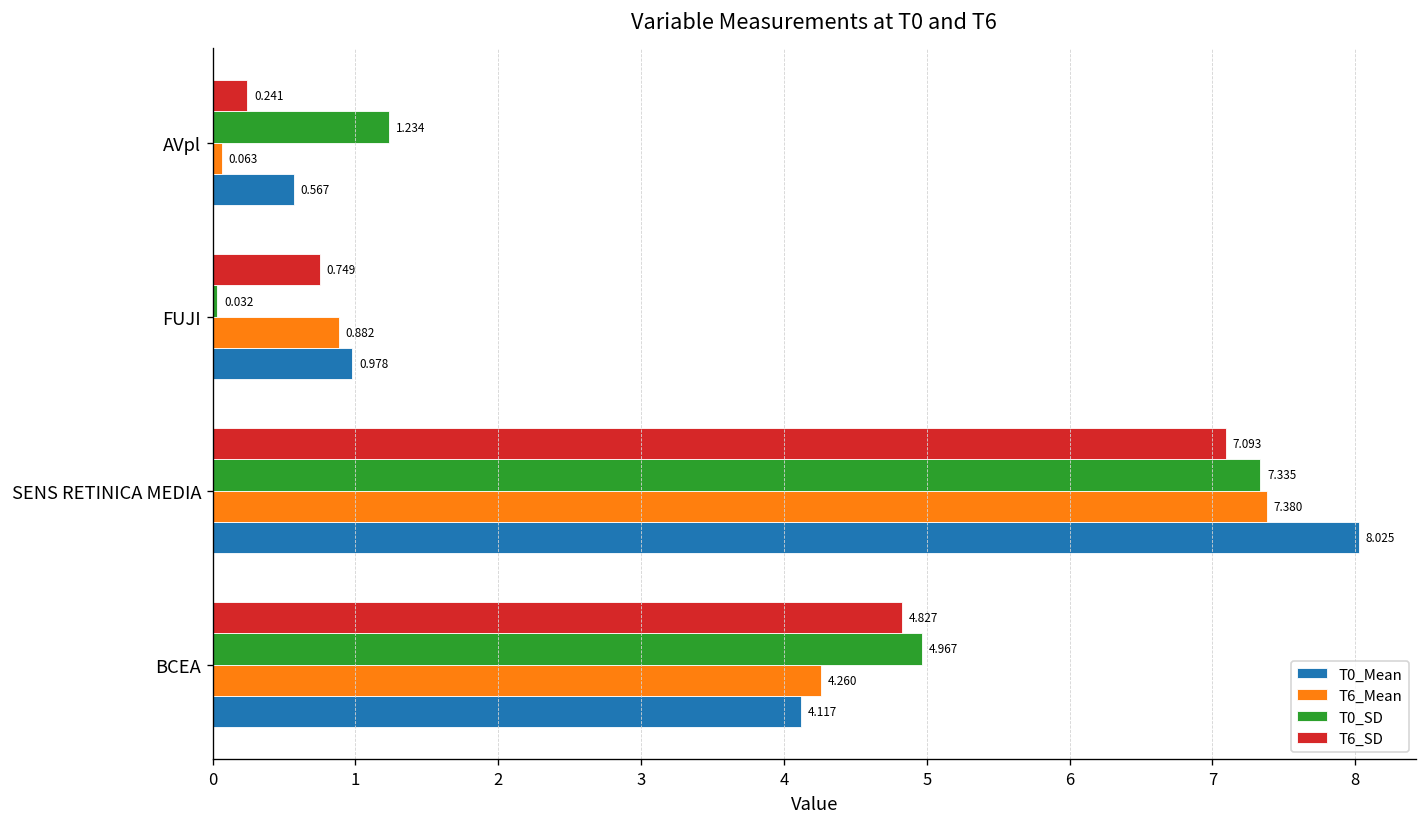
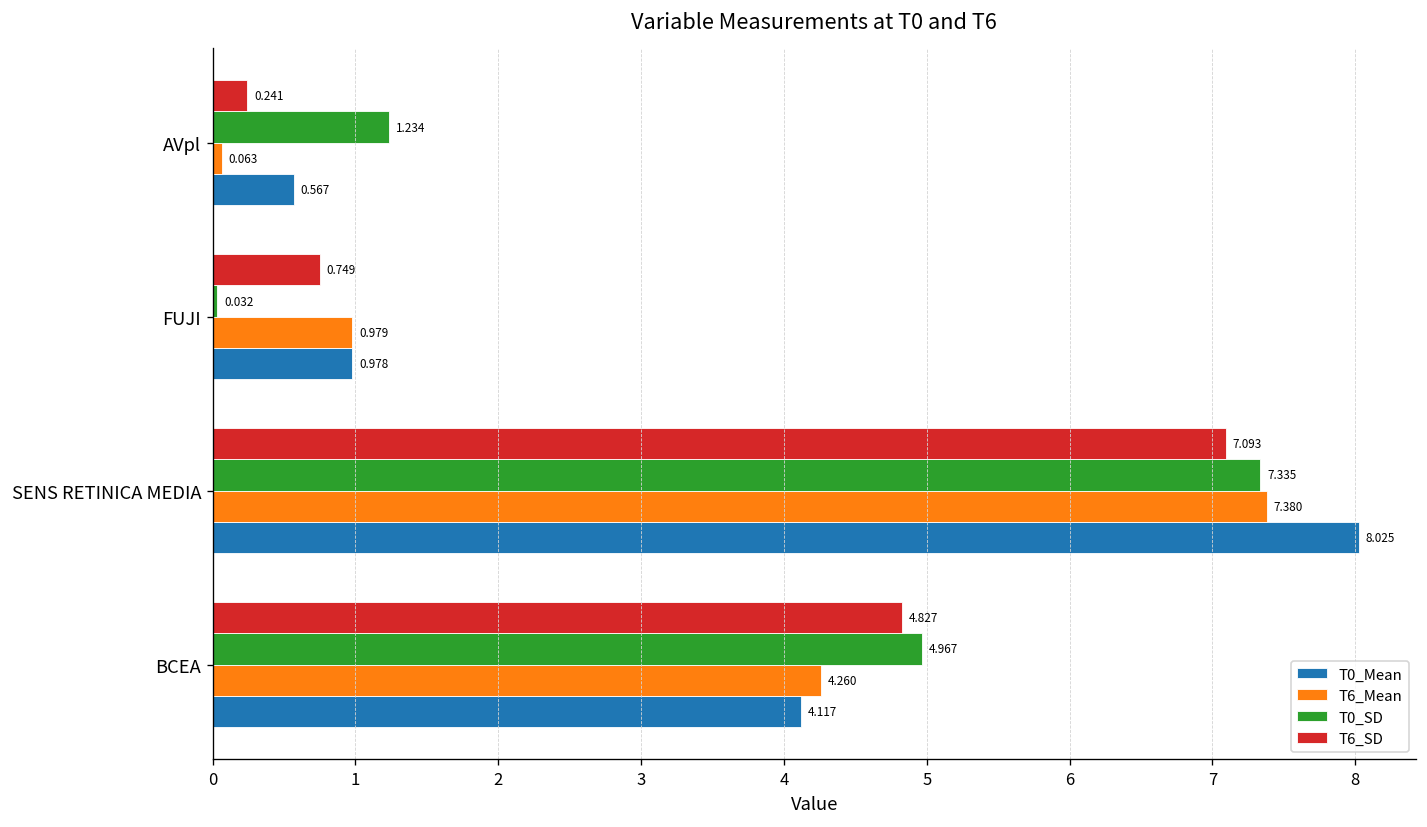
  {
    "T0_Mean": {
      "AVpl": 0.567,
      "FUJI": 0.978,
      "SENS RETINICA MEDIA": 8.025,
      "BCEA": 4.117
    },
    "T6_Mean": {
      "AVpl": 0.063,
-     "FUJI": 0.882,
+     "FUJI": 0.979,
      "SENS RETINICA MEDIA": 7.380,
      "BCEA": 4.260
    },
    "T0_SD": {
      "AVpl": 1.234,
      "FUJI": 0.032,
      "SENS RETINICA MEDIA": 7.335,
      "BCEA": 4.967
    },
    "T6_SD": {
      "AVpl": 0.241,
      "FUJI": 0.749,
      "SENS RETINICA MEDIA": 7.093,
      "BCEA": 4.827
    }
  }
